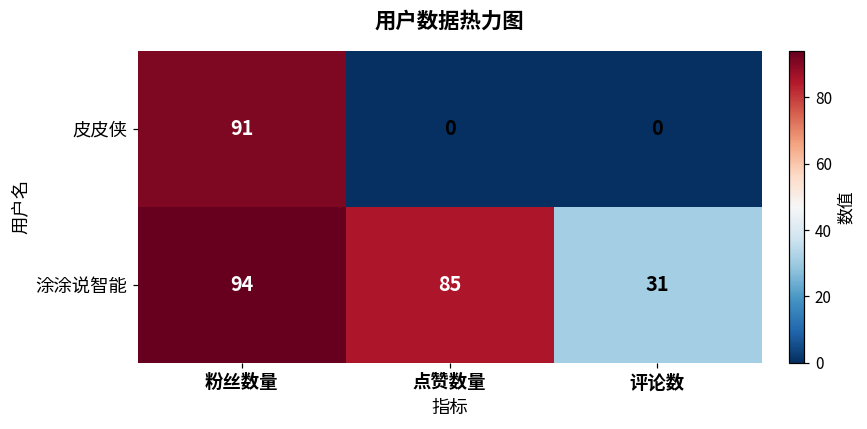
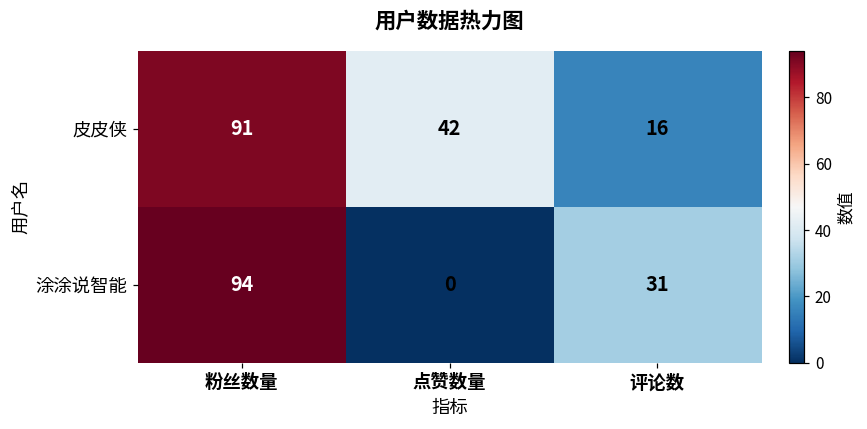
  {
    "皮皮侠": {
      "粉丝数量": 91,
-     "点赞数量": 0,
-     "评论数": 0
+     "点赞数量": 42,
+     "评论数": 16
    },
    "涂涂说智能": {
      "粉丝数量": 94,
-     "点赞数量": 85,
+     "点赞数量": 0,
      "评论数": 31
    }
  }
